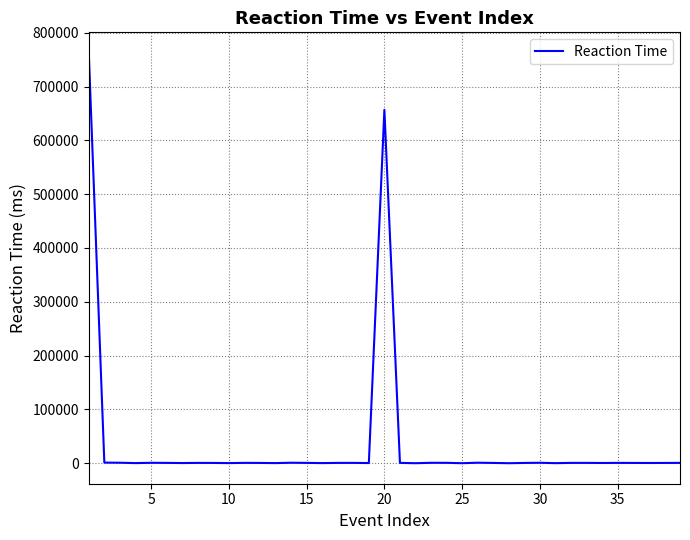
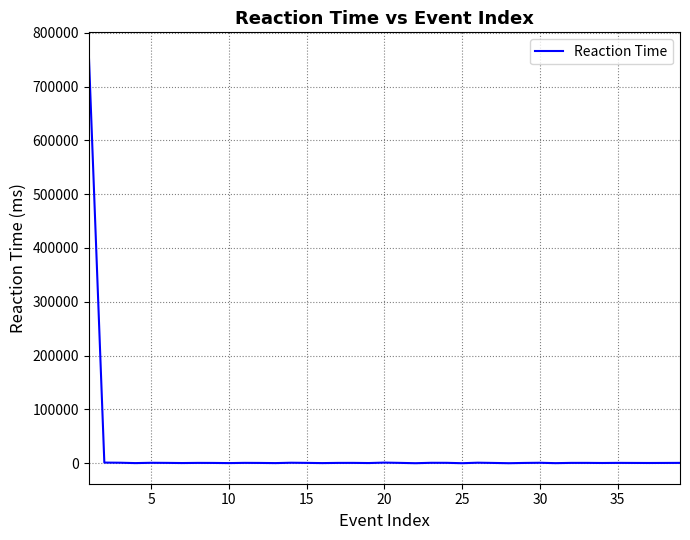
  {
    "5": 0,
    "10": 0,
    "15": 0,
-   "20": 660000,
+   "20": 0,
    "25": 0,
    "30": 0,
    "35": 0
  }
